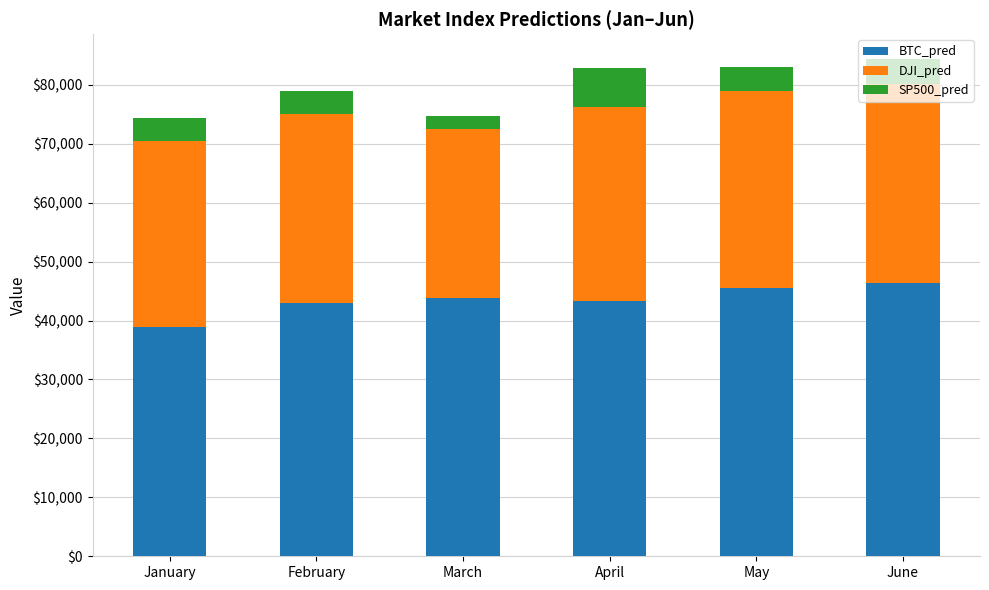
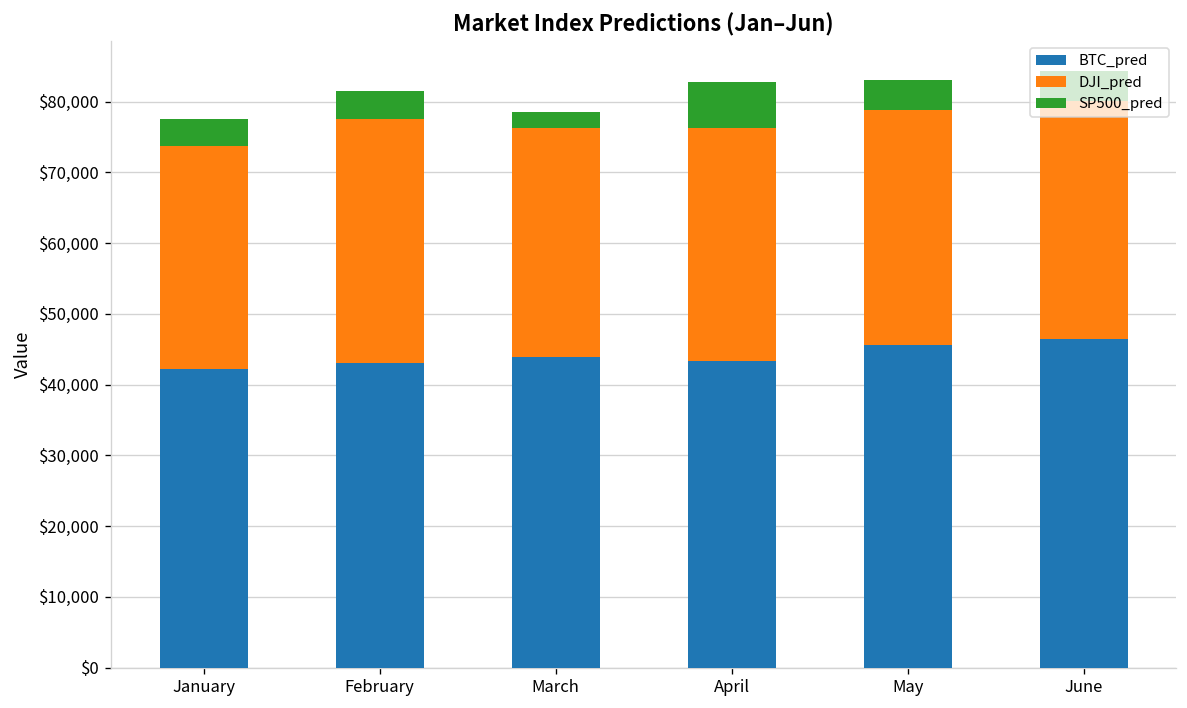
  {
    "BTC_pred": {
-     "January": "$39,000",
+     "January": "$42,000",
      "February": "$43,000",
      "March": "$44,000",
      "April": "$43,000",
      "May": "$46,000",
      "June": "$46,000"
    },
    "DJI_pred": {
      "January": "$32,000",
-     "February": "$32,000",
-     "March": "$29,000",
+     "February": "$35,000",
+     "March": "$32,000",
      "April": "$33,000",
      "May": "$33,000"
    },
    "SP500_pred": {
      "January": "$4,000",
      "February": "$4,000",
      "March": "$2,000",
      "April": "$7,000",
      "May": "$4,000"
    }
  }
